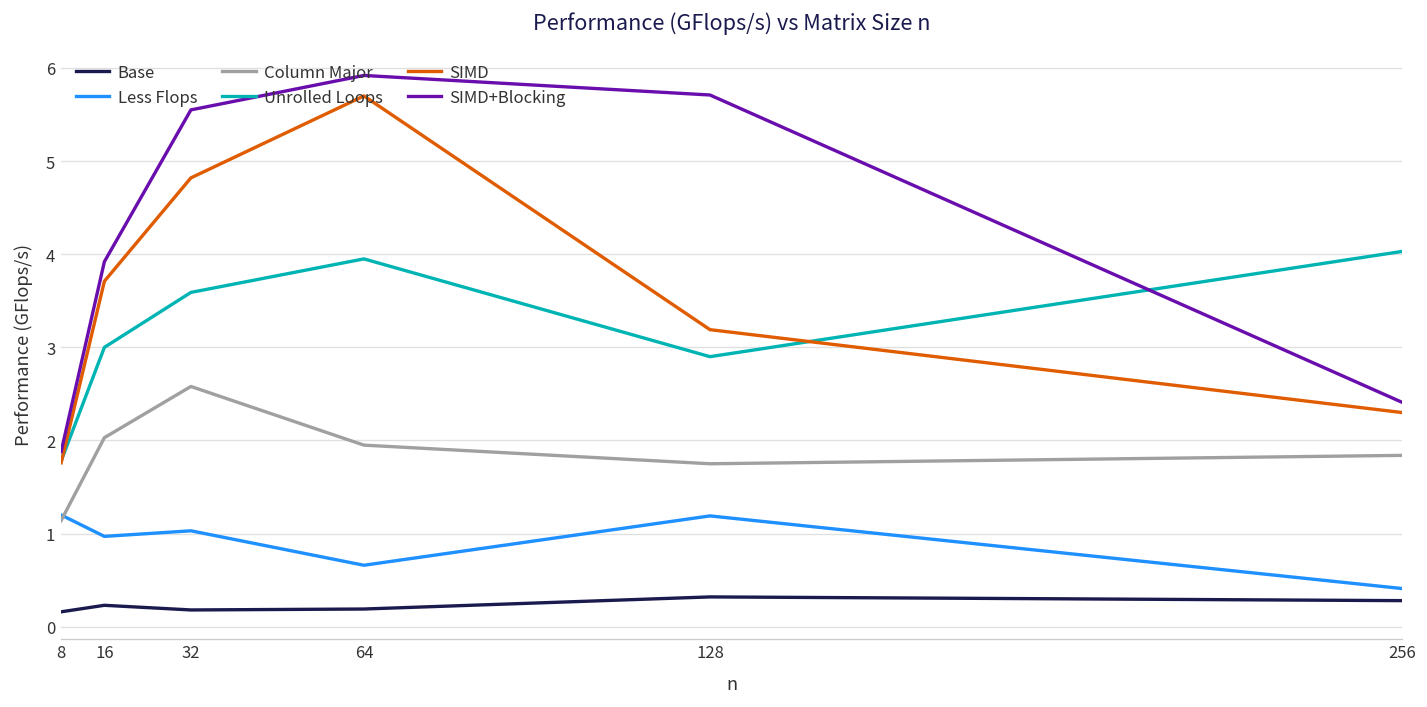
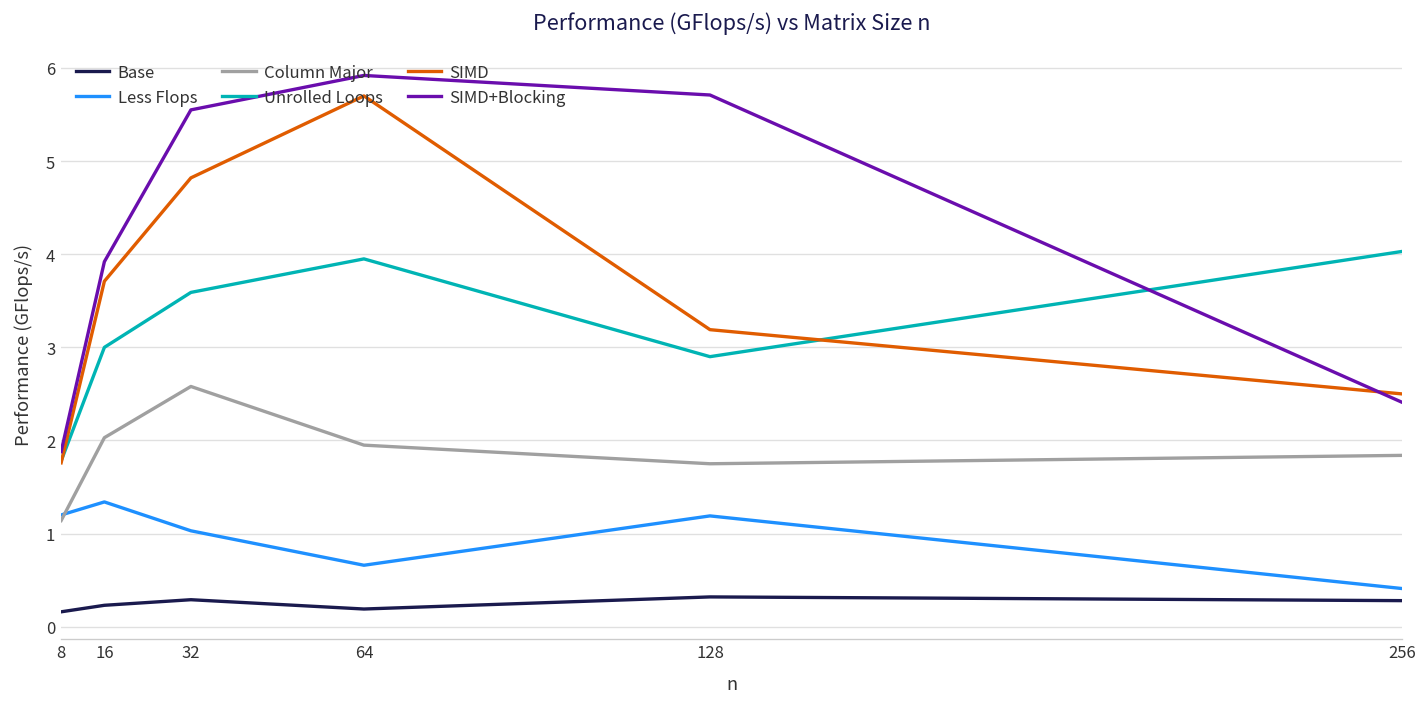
  {
    "Base": {
      "8": 0.2,
      "16": 0.2,
-     "32": 0.2,
+     "32": 0.3,
      "64": 0.2,
      "128": 0.3,
      "256": 0.3
    },
    "Less Flops": {
      "8": 1.2,
-     "16": 1.0,
+     "16": 1.3,
      "32": 1.0,
      "64": 0.7,
      "128": 1.2,
      "256": 0.4
    },
    "Column Major": {
      "8": 1.1,
      "16": 2.0,
      "32": 2.6,
      "64": 2.0,
      "128": 1.8,
      "256": 1.8
    },
    "Unrolled Loops": {
      "16": 3.0,
      "32": 3.6,
      "64": 4.0,
      "128": 2.9,
      "256": 4.0
    },
    "SIMD": {
      "16": 3.7,
      "32": 4.8,
      "64": 5.7,
      "128": 3.2,
-     "256": 2.3
+     "256": 2.5
    },
    "SIMD+Blocking": {
      "8": 1.9,
      "16": 3.9,
      "32": 5.6,
      "64": 5.9,
      "128": 5.7,
      "256": 2.4
    }
  }
